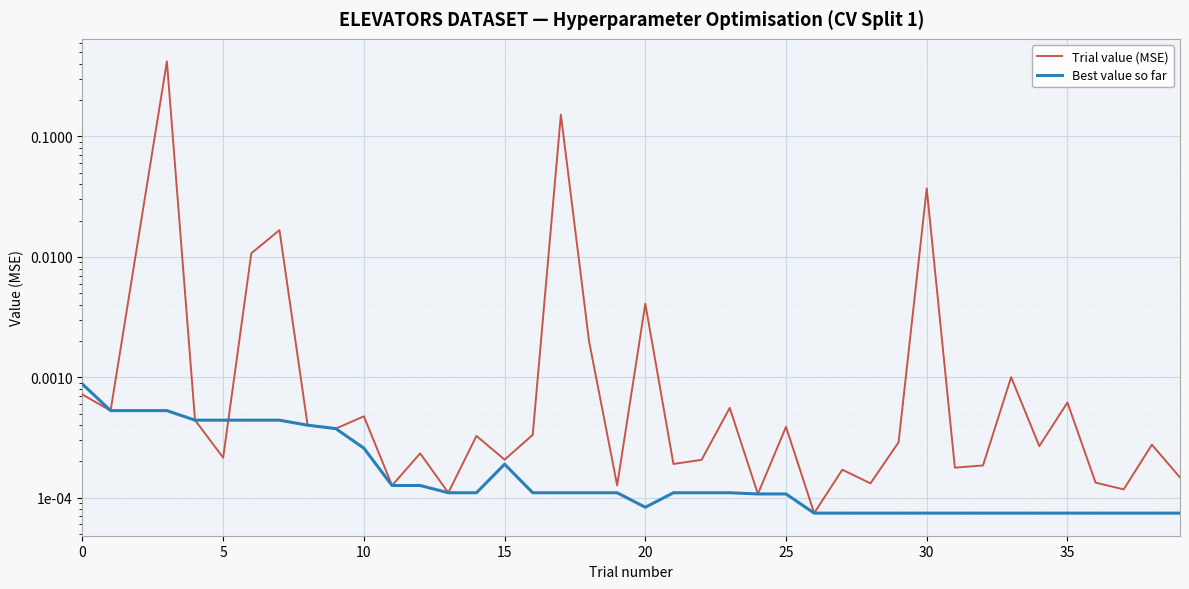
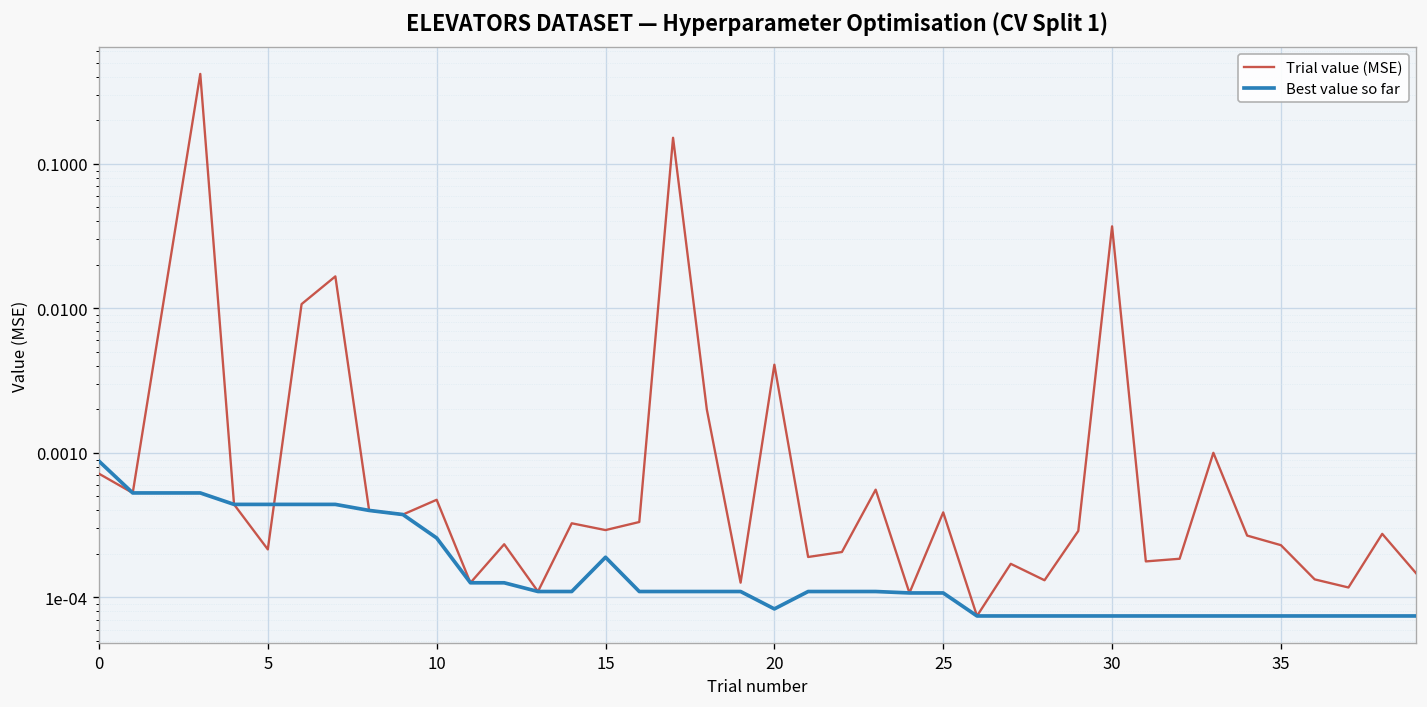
  {
    "Trial value (MSE)": {
      "0": 0.0007,
      "5": 0.00022,
      "10": 0.00047,
-     "15": 0.00021,
+     "15": 0.00029,
      "20": 0.0041,
      "25": 0.00039,
      "30": 0.037,
-     "35": 0.0006
+     "35": 0.00023
    },
    "Best value so far": {
      "0": 0.0009,
      "5": 0.00044,
      "10": 0.00026,
      "15": 0.00019,
      "20": 0.00008,
      "25": 0.00011,
      "30": 0.00007,
      "35": 0.00007
    }
  }
